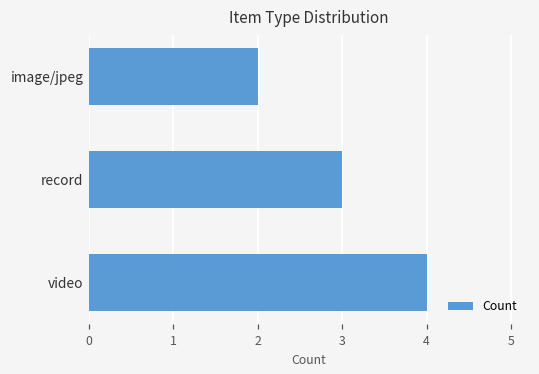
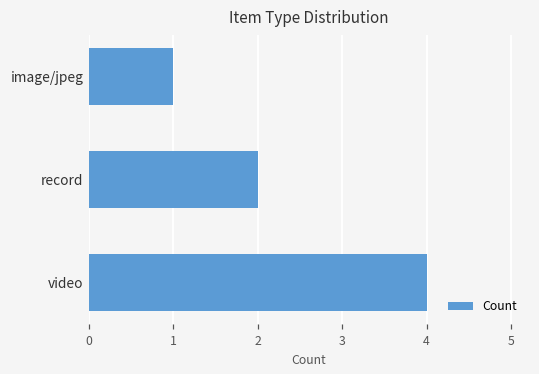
  {
-   "image/jpeg": 2,
-   "record": 3,
+   "image/jpeg": 1,
+   "record": 2,
    "video": 4
  }
